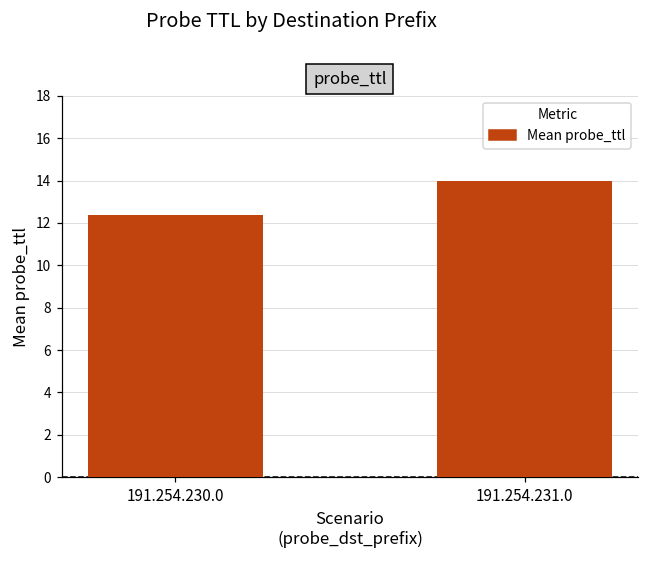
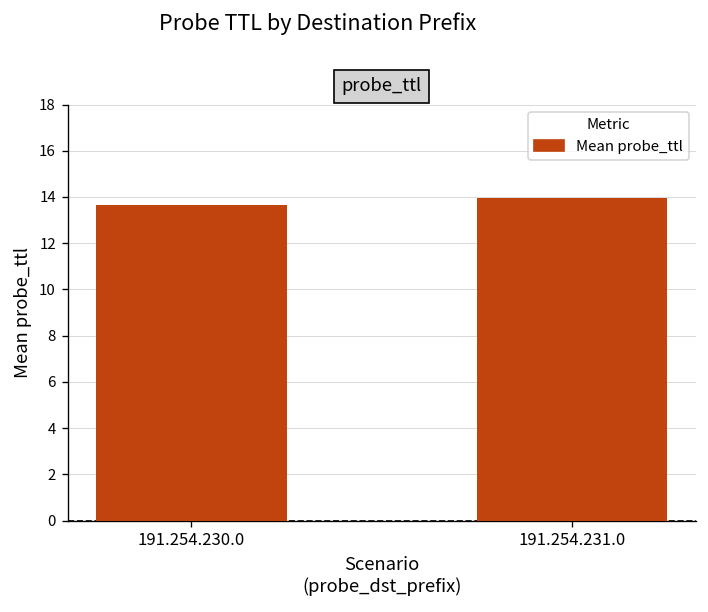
  {
-   "191.254.230.0": 12.4,
+   "191.254.230.0": 13.7,
    "191.254.231.0": 14.0
  }
